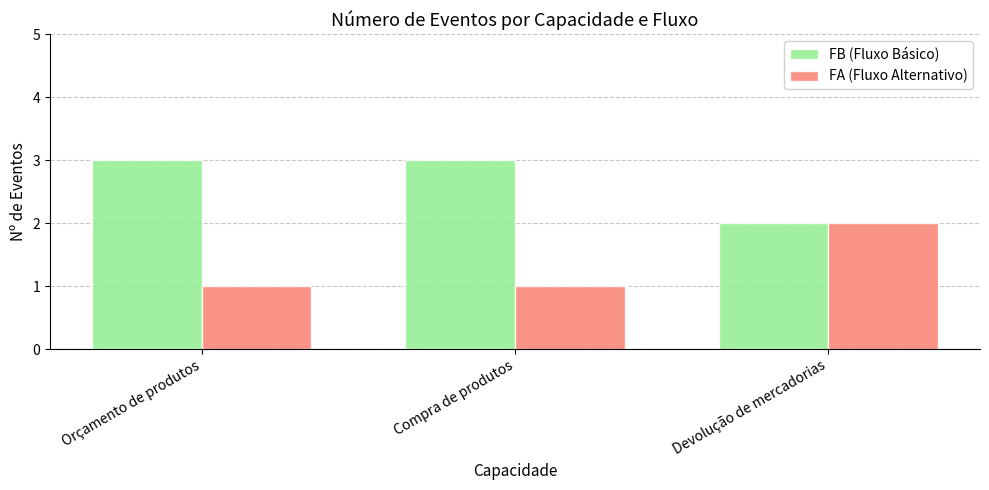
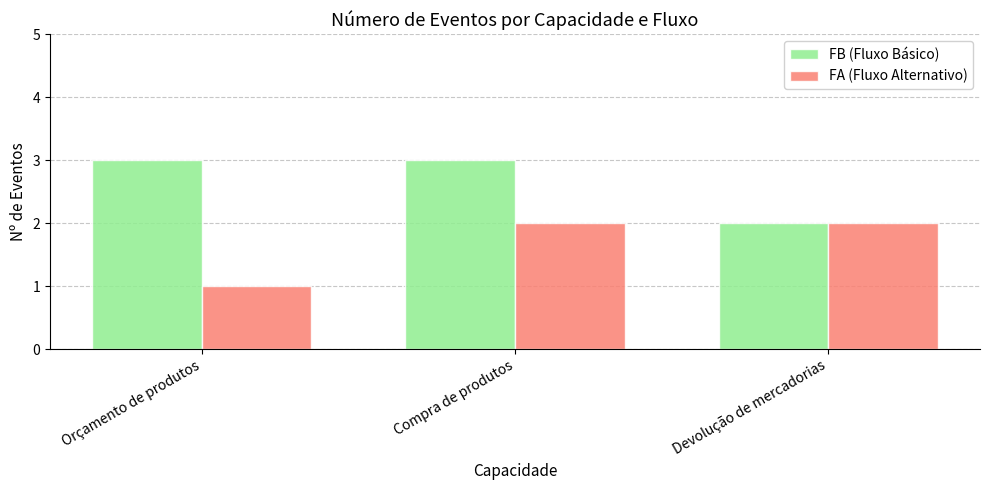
  {
    "FB (Fluxo Básico)": {
      "Orçamento de produtos": 3,
      "Compra de produtos": 3,
      "Devolução de mercadorias": 2
    },
    "FA (Fluxo Alternativo)": {
      "Orçamento de produtos": 1,
-     "Compra de produtos": 1,
+     "Compra de produtos": 2,
      "Devolução de mercadorias": 2
    }
  }
